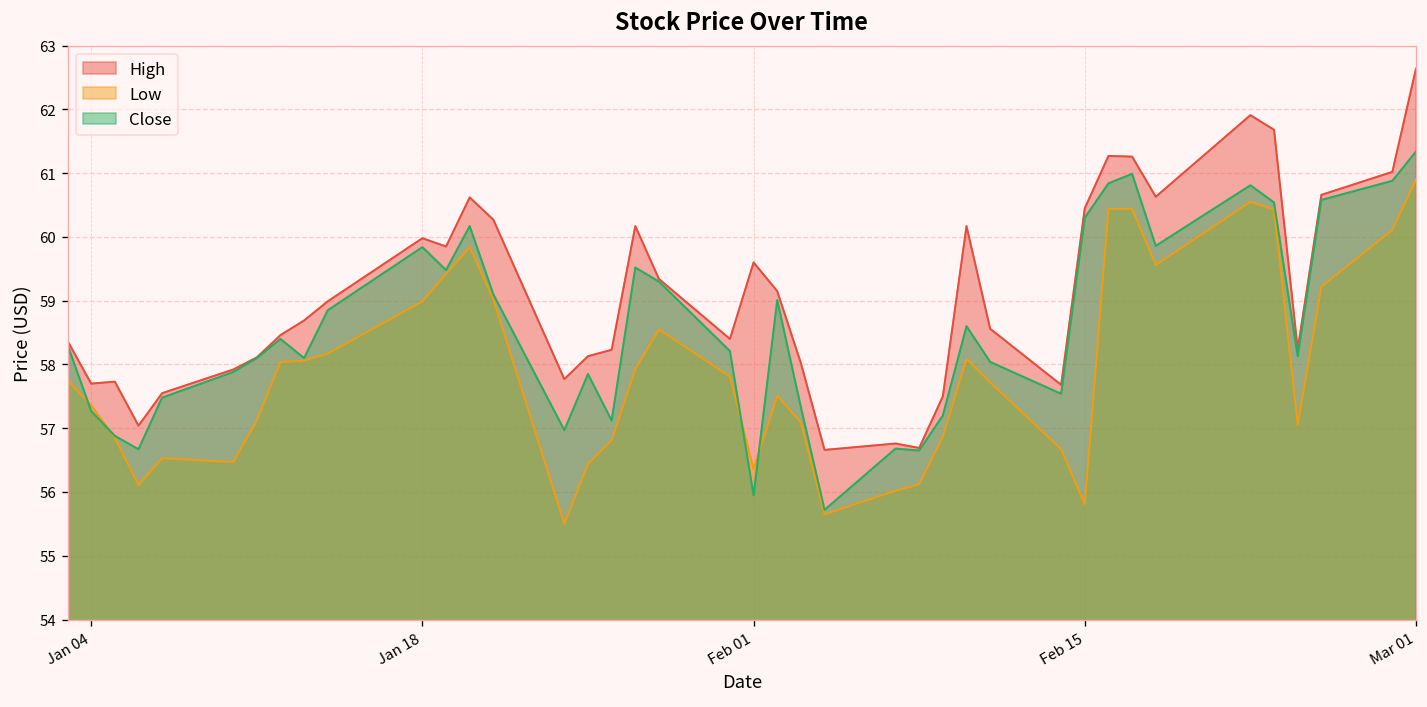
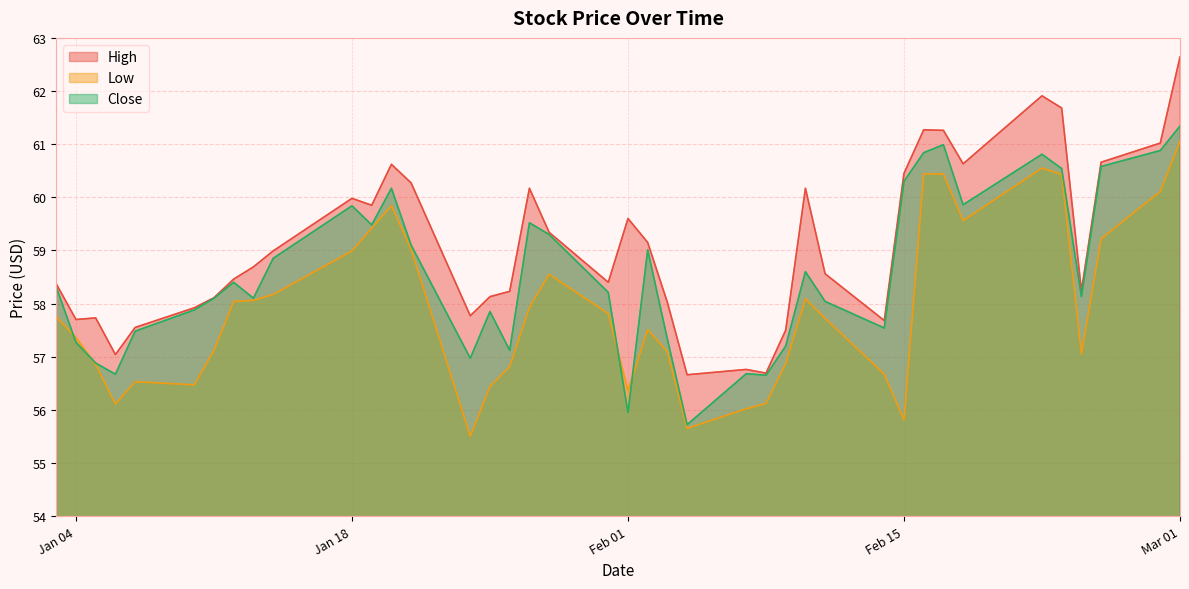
  {
    "High": {
      "Jan 04": 57.7,
      "Jan 18": 60.0,
      "Feb 01": 59.6,
      "Feb 15": 60.5,
      "Mar 01": 62.6
    },
    "Low": {
      "Jan 04": 57.4,
      "Jan 18": 59.0,
      "Feb 01": 56.4,
      "Feb 15": 55.8,
-     "Mar 01": 60.9
+     "Mar 01": 61.1
    },
    "Close": {
      "Jan 04": 57.3,
      "Jan 18": 59.8,
      "Feb 01": 55.9,
      "Feb 15": 60.3,
      "Mar 01": 61.3
    }
  }
